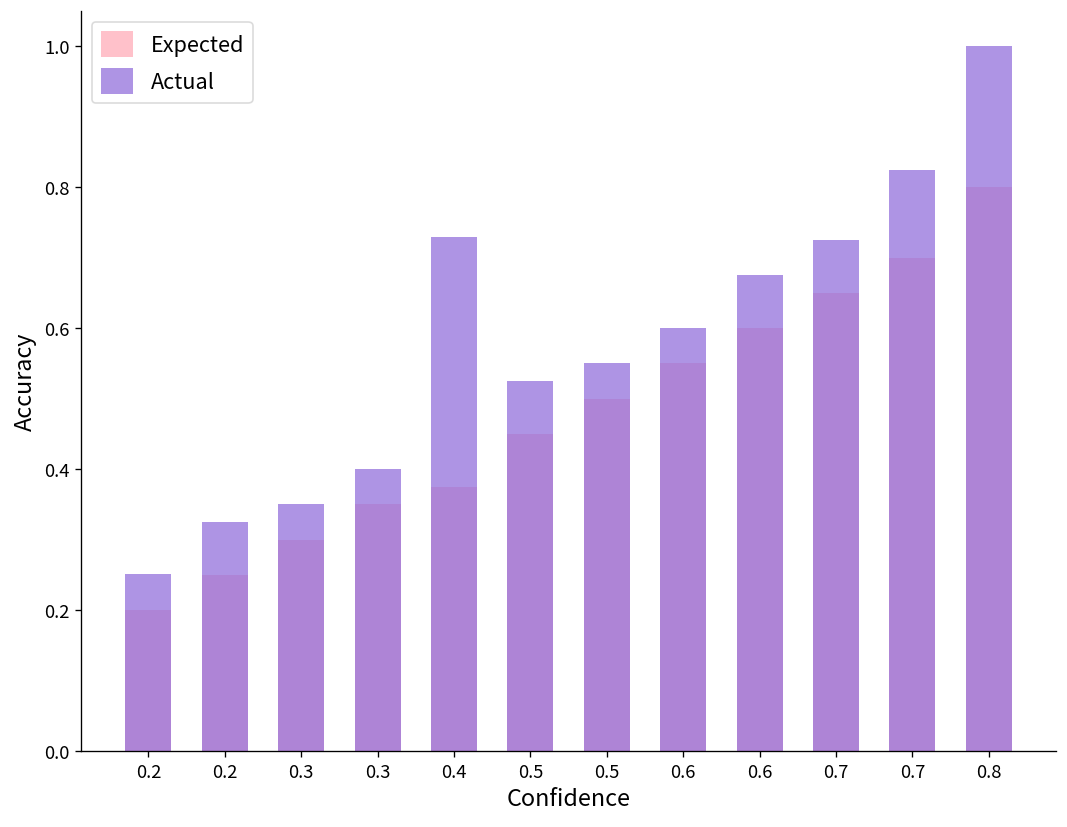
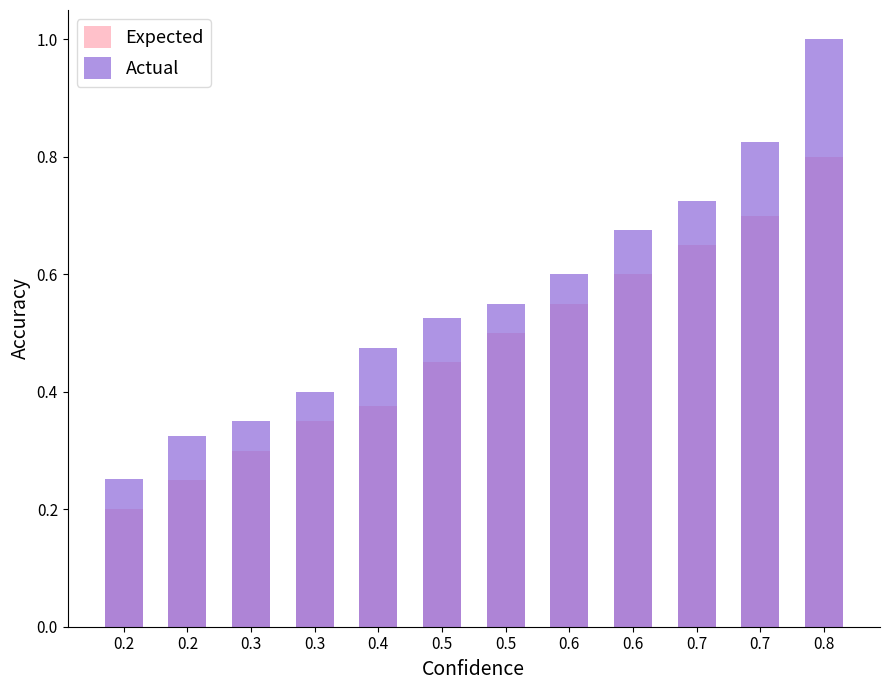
  {
    "Actual": {
-     "0.4": 0.73,
+     "0.4": 0.48,
      "0.8": 1.00
    }
  }
